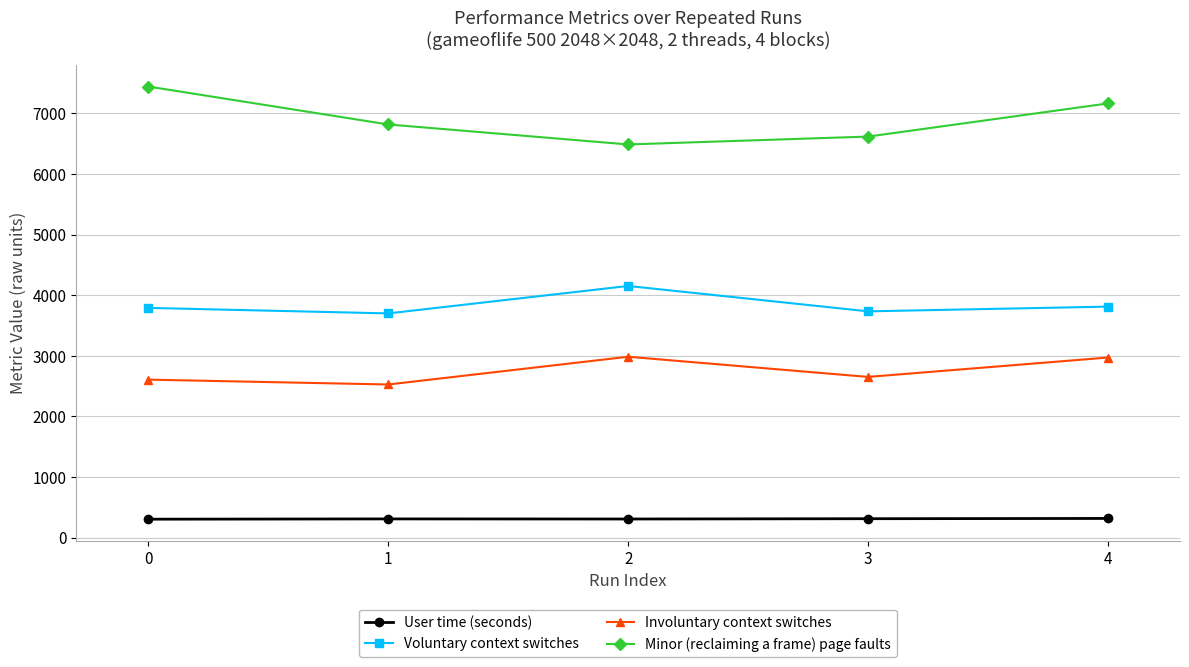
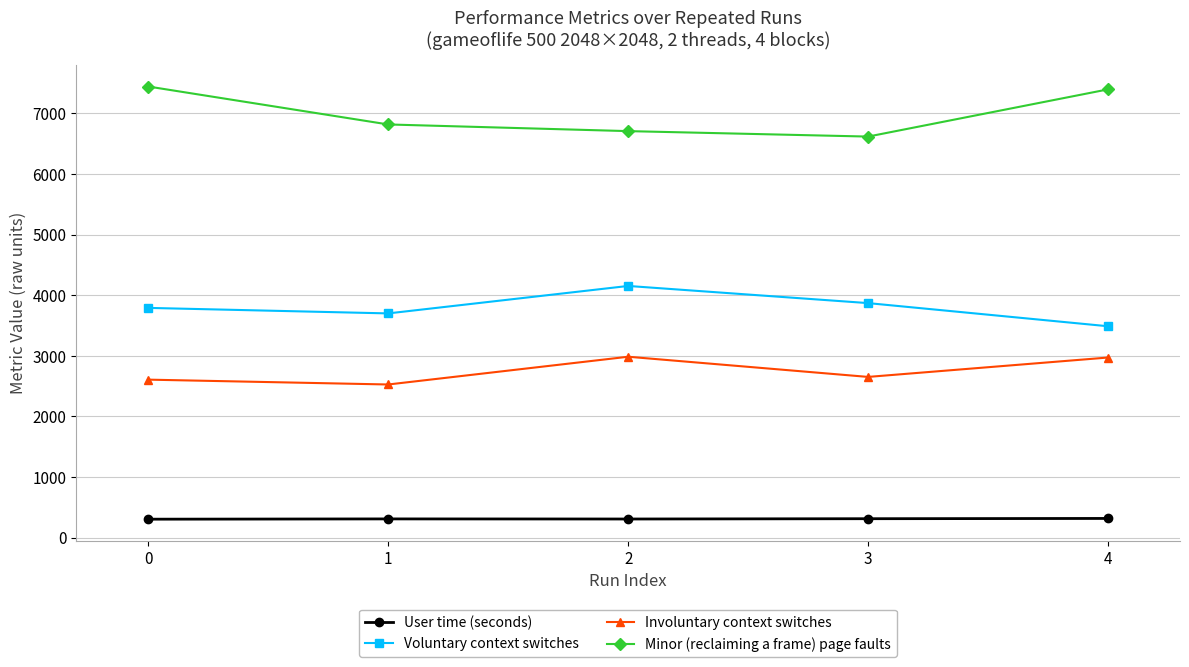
  {
    "User time (seconds)": {
      "0": 300,
      "1": 300,
      "2": 300,
      "3": 300,
      "4": 300
    },
    "Voluntary context switches": {
      "0": 3800,
      "1": 3700,
      "2": 4200,
-     "3": 3700,
-     "4": 3800
+     "3": 3900,
+     "4": 3500
    },
    "Involuntary context switches": {
      "0": 2600,
      "1": 2500,
      "2": 3000,
      "3": 2700,
      "4": 3000
    },
    "Minor (reclaiming a frame) page faults": {
      "0": 7400,
      "1": 6800,
-     "2": 6500,
+     "2": 6700,
      "3": 6600,
-     "4": 7200
+     "4": 7400
    }
  }
